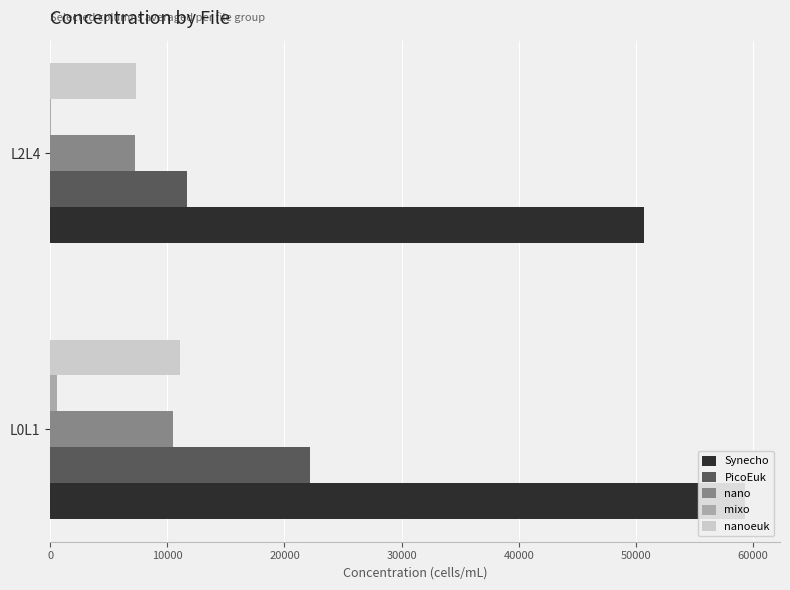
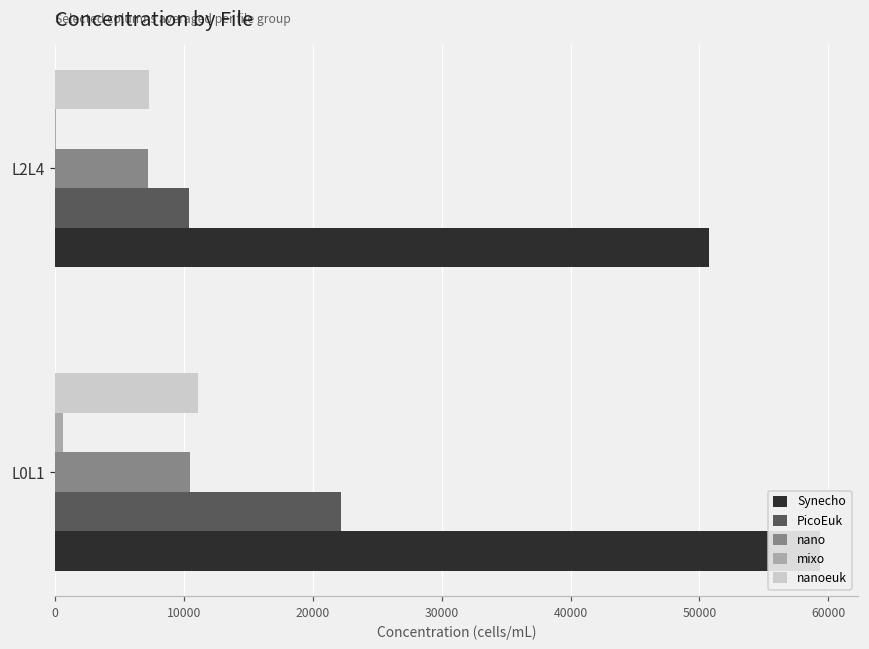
  {
    "Synecho": {
      "L2L4": 50700
    },
    "PicoEuk": {
-     "L2L4": 11700,
+     "L2L4": 10400,
      "L0L1": 22200
    }
  }
